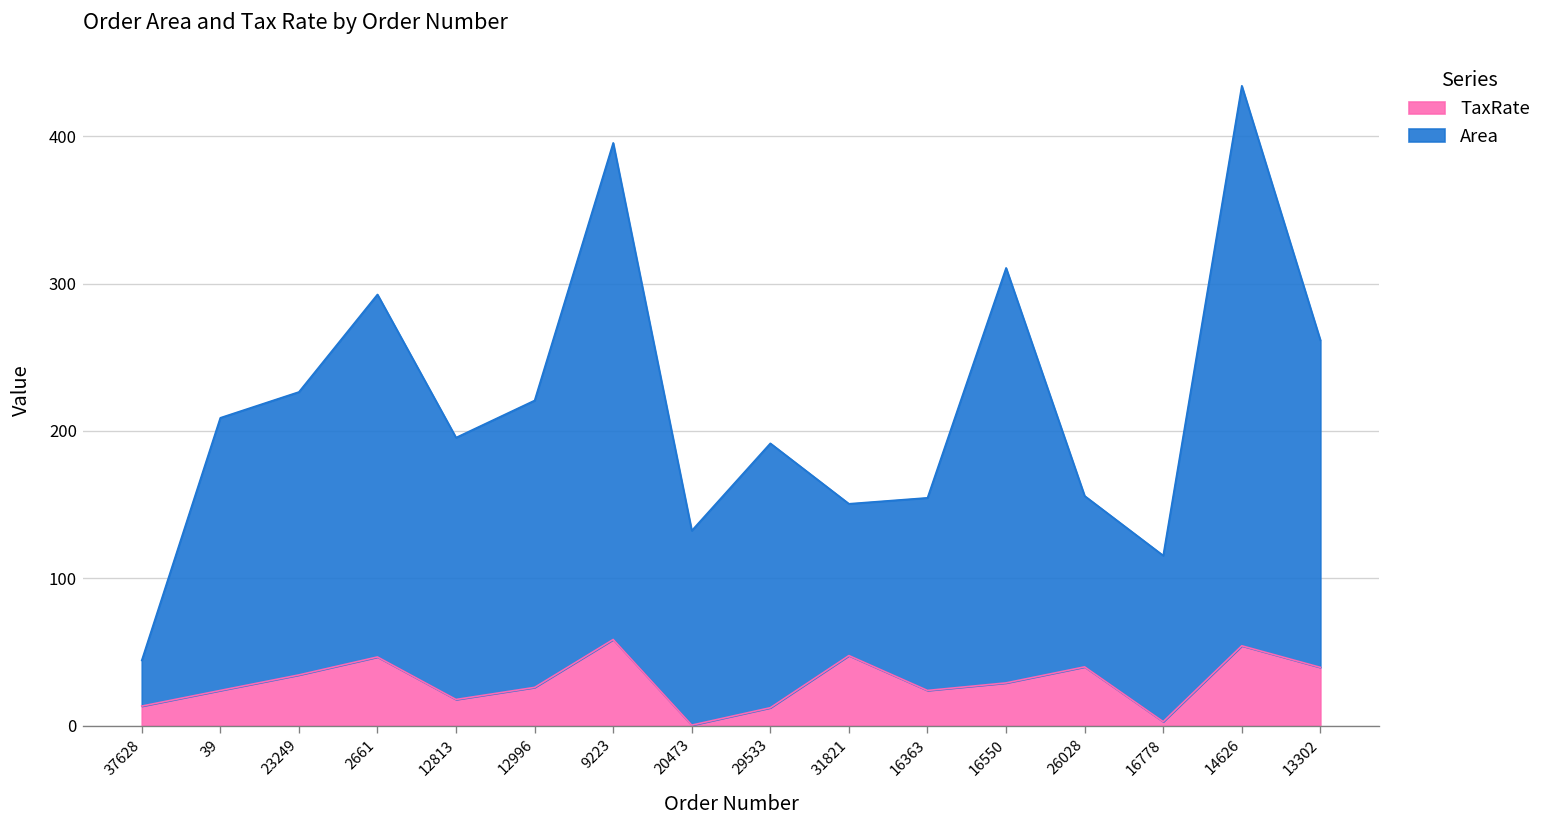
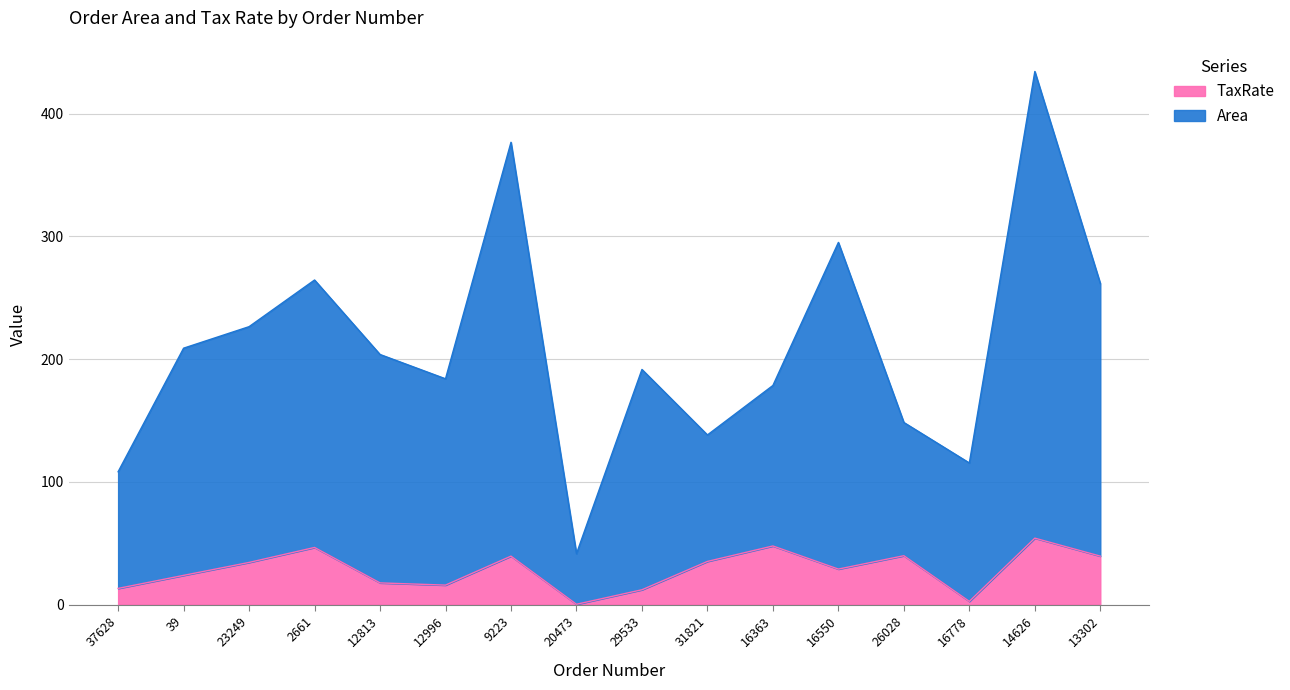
  {
    "TaxRate": {
      "37628": 13,
      "39": 24,
      "23249": 34,
      "2661": 47,
      "12813": 18,
-     "12996": 26,
-     "9223": 59,
+     "12996": 16,
+     "9223": 40,
      "20473": 0,
      "29533": 12,
-     "31821": 48,
-     "16363": 24,
+     "31821": 35,
+     "16363": 48,
      "16550": 29,
      "26028": 40,
      "16778": 3,
      "14626": 54,
      "13302": 40
    },
    "Area": {
-     "37628": 31,
+     "37628": 95,
      "39": 185,
      "23249": 192,
-     "2661": 246,
-     "12813": 178,
-     "12996": 195,
+     "2661": 218,
+     "12813": 186,
+     "12996": 168,
      "9223": 337,
-     "20473": 132,
+     "20473": 41,
      "29533": 179,
      "31821": 103,
      "16363": 131,
-     "16550": 282,
-     "26028": 116,
+     "16550": 266,
+     "26028": 109,
      "16778": 113,
      "14626": 380,
      "13302": 222
    }
  }
